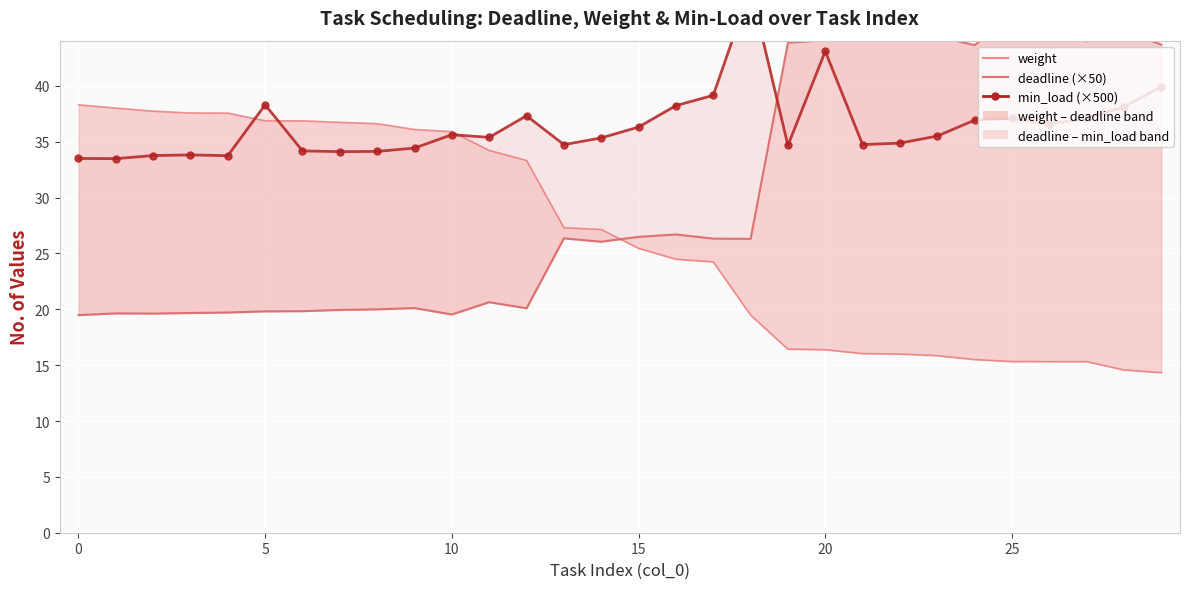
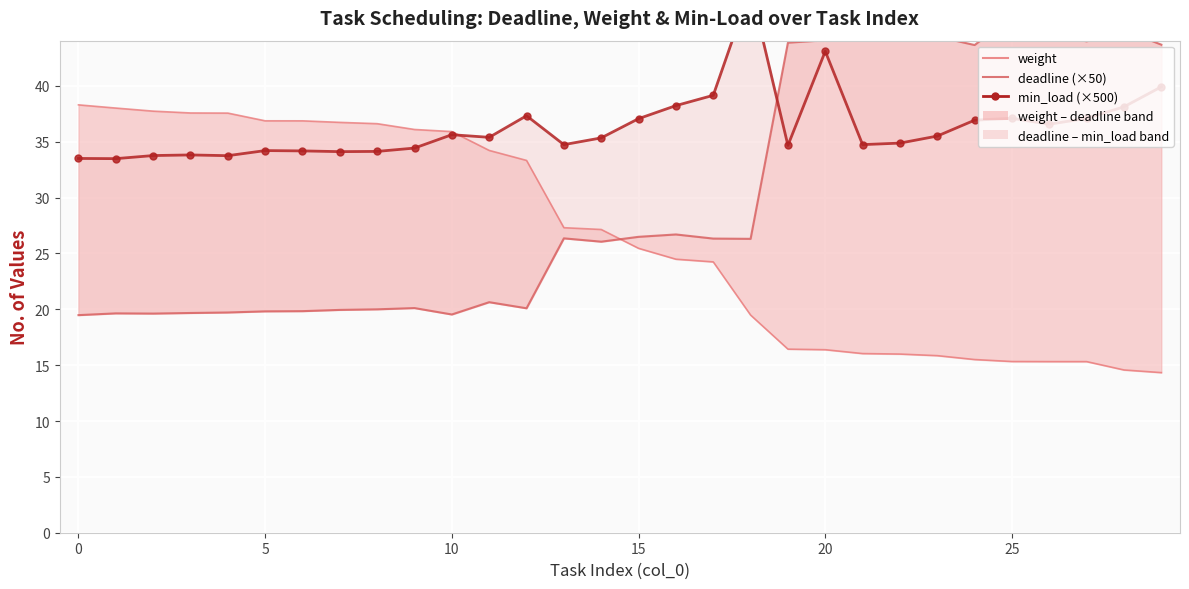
  {
    "min_load (×500)": {
-     "5": 38.3,
-     "15": 36.3,
+     "5": 34.2,
+     "15": 37.1,
      "20": 43.1
    }
  }
